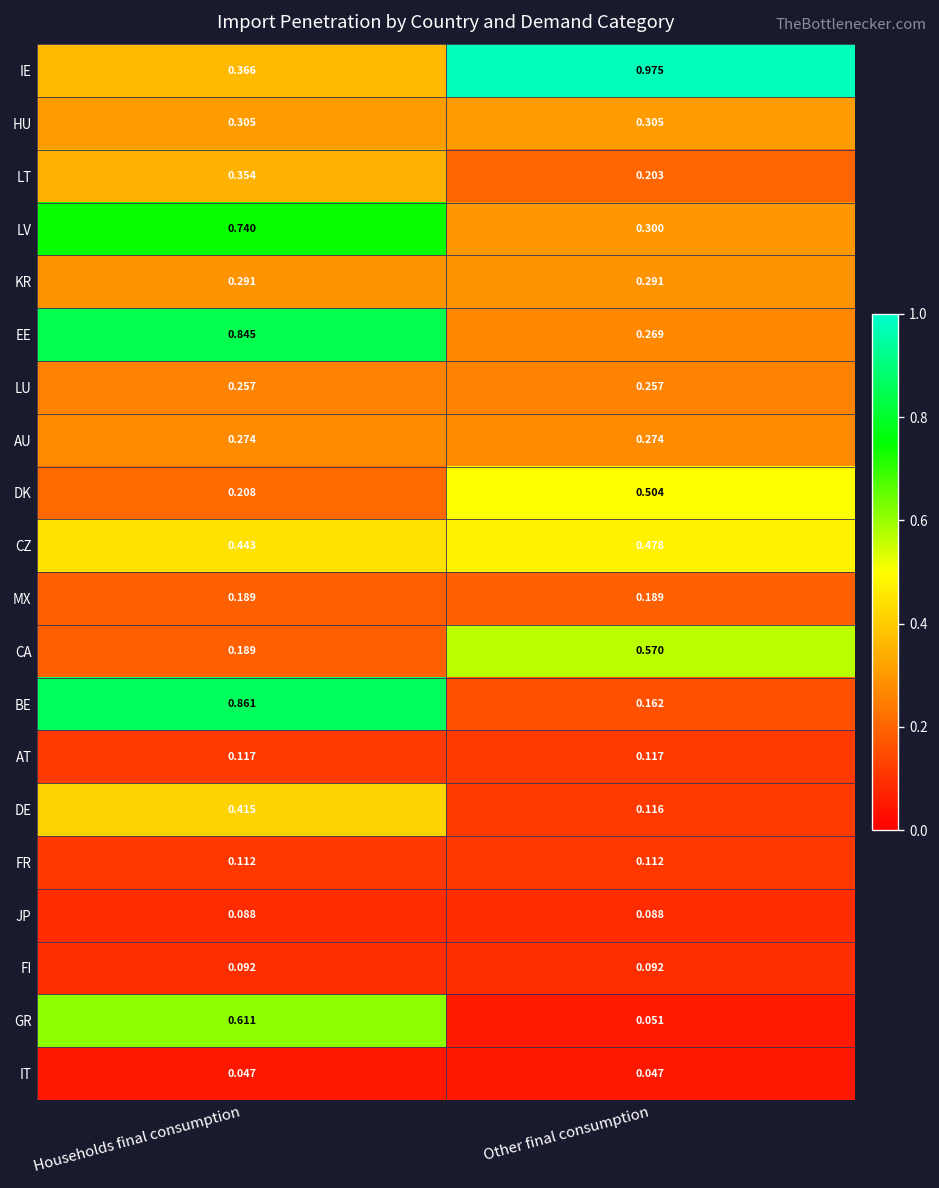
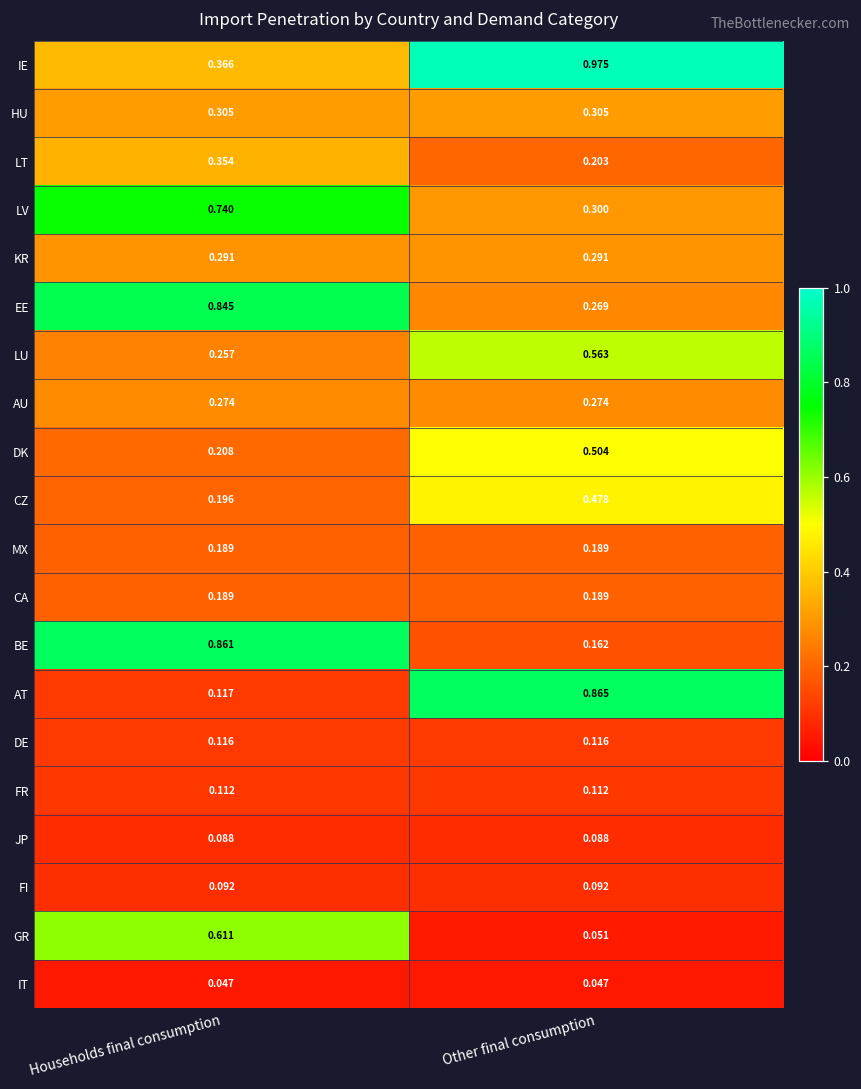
  {
    "IE": {
      "Households final consumption": 0.366,
      "Other final consumption": 0.975
    },
    "HU": {
      "Households final consumption": 0.305,
      "Other final consumption": 0.305
    },
    "LT": {
      "Households final consumption": 0.354,
      "Other final consumption": 0.203
    },
    "LV": {
      "Households final consumption": 0.740,
      "Other final consumption": 0.300
    },
    "KR": {
      "Households final consumption": 0.291,
      "Other final consumption": 0.291
    },
    "EE": {
      "Households final consumption": 0.845,
      "Other final consumption": 0.269
    },
    "LU": {
      "Households final consumption": 0.257,
-     "Other final consumption": 0.257
+     "Other final consumption": 0.563
    },
    "AU": {
      "Households final consumption": 0.274,
      "Other final consumption": 0.274
    },
    "DK": {
      "Households final consumption": 0.208,
      "Other final consumption": 0.504
    },
    "CZ": {
-     "Households final consumption": 0.443,
+     "Households final consumption": 0.196,
      "Other final consumption": 0.478
    },
    "MX": {
      "Households final consumption": 0.189,
      "Other final consumption": 0.189
    },
    "CA": {
      "Households final consumption": 0.189,
-     "Other final consumption": 0.570
+     "Other final consumption": 0.189
    },
    "BE": {
      "Households final consumption": 0.861,
      "Other final consumption": 0.162
    },
    "AT": {
      "Households final consumption": 0.117,
-     "Other final consumption": 0.117
+     "Other final consumption": 0.865
    },
    "DE": {
-     "Households final consumption": 0.415,
+     "Households final consumption": 0.116,
      "Other final consumption": 0.116
    },
    "FR": {
      "Households final consumption": 0.112,
      "Other final consumption": 0.112
    },
    "JP": {
      "Households final consumption": 0.088,
      "Other final consumption": 0.088
    },
    "FI": {
      "Households final consumption": 0.092,
      "Other final consumption": 0.092
    },
    "GR": {
      "Households final consumption": 0.611,
      "Other final consumption": 0.051
    },
    "IT": {
      "Households final consumption": 0.047,
      "Other final consumption": 0.047
    }
  }
